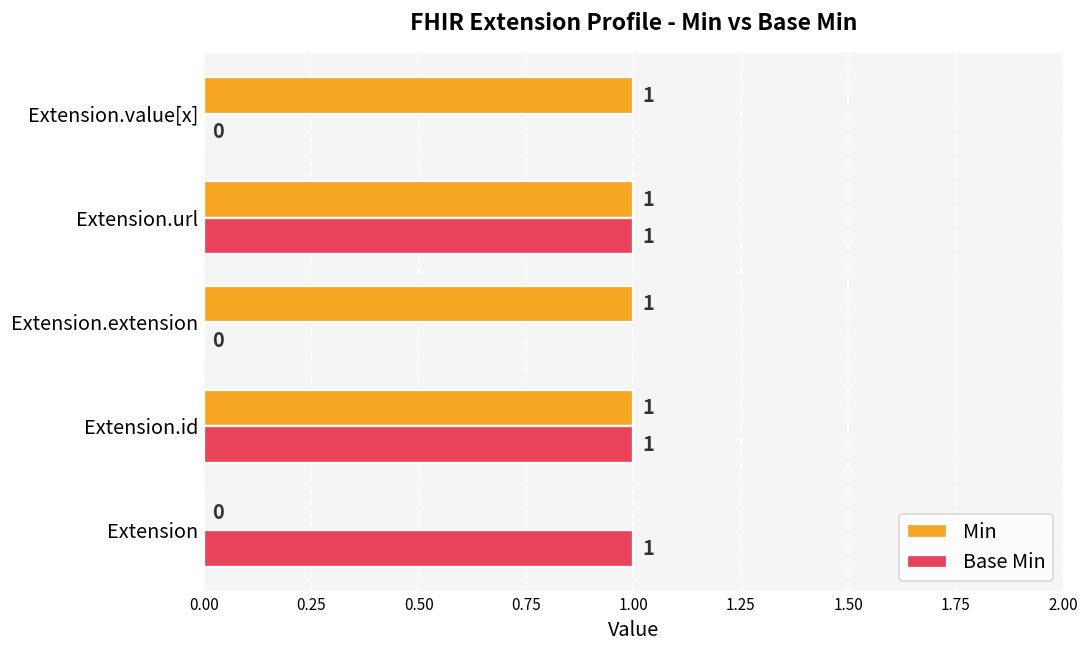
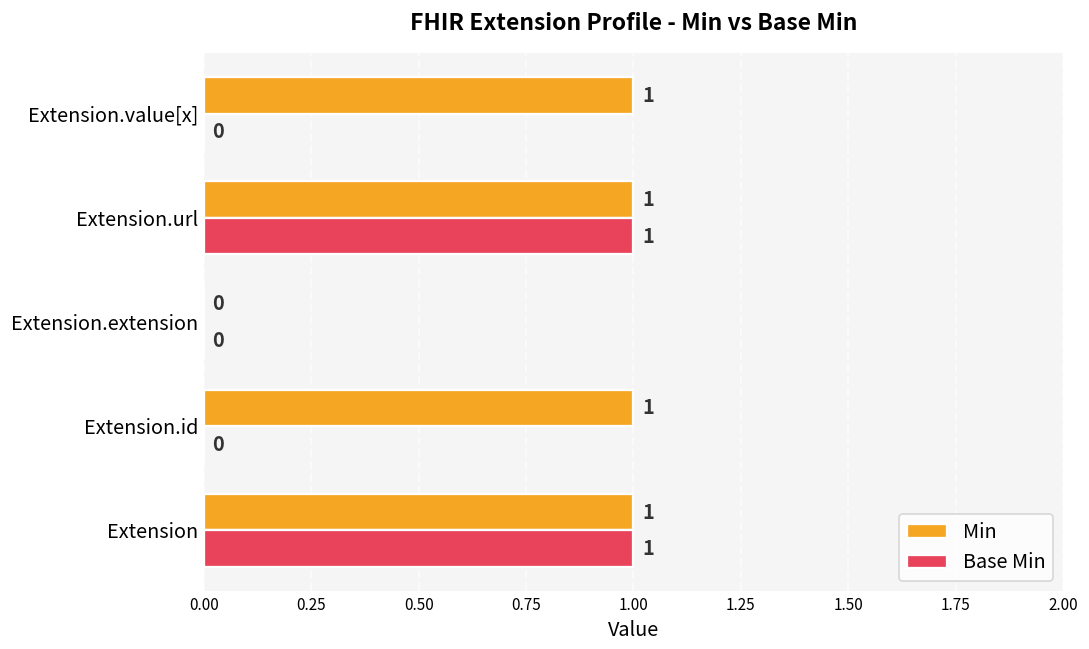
  {
    "Min": {
      "Extension.value[x]": 1,
      "Extension.url": 1,
-     "Extension.extension": 1,
+     "Extension.extension": 0,
      "Extension.id": 1,
-     "Extension": 0
+     "Extension": 1
    },
    "Base Min": {
      "Extension.value[x]": 0,
      "Extension.url": 1,
      "Extension.extension": 0,
-     "Extension.id": 1,
+     "Extension.id": 0,
      "Extension": 1
    }
  }
